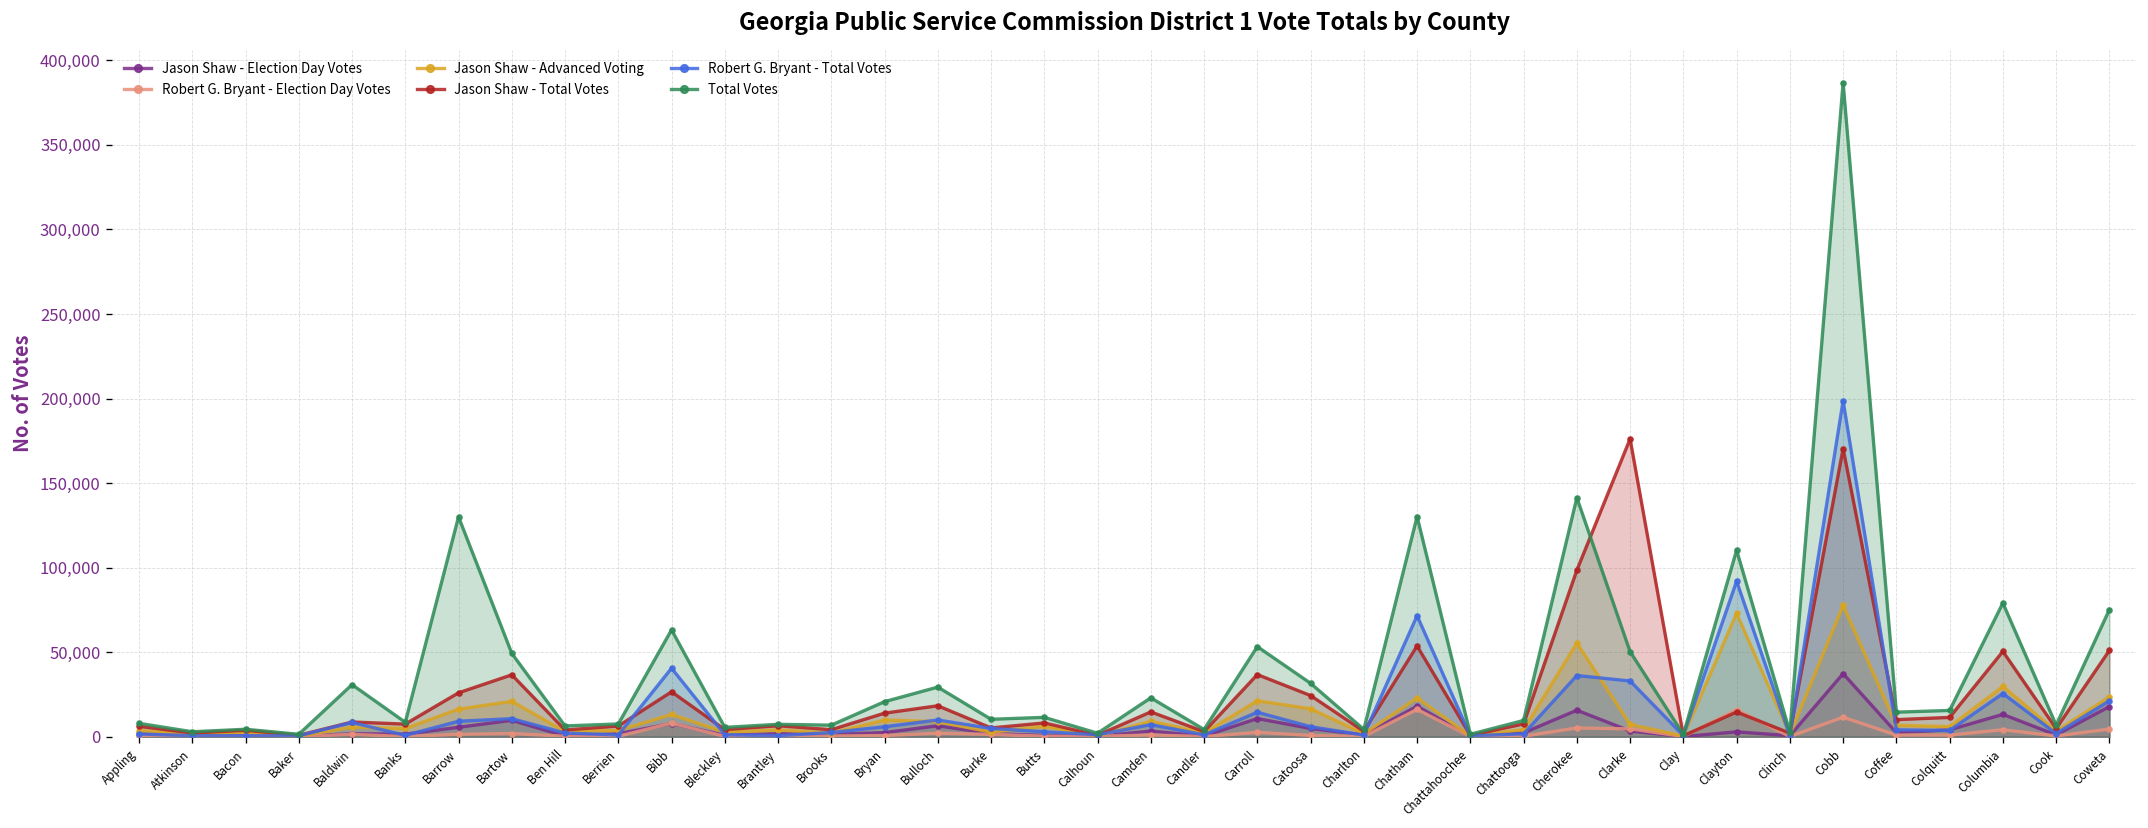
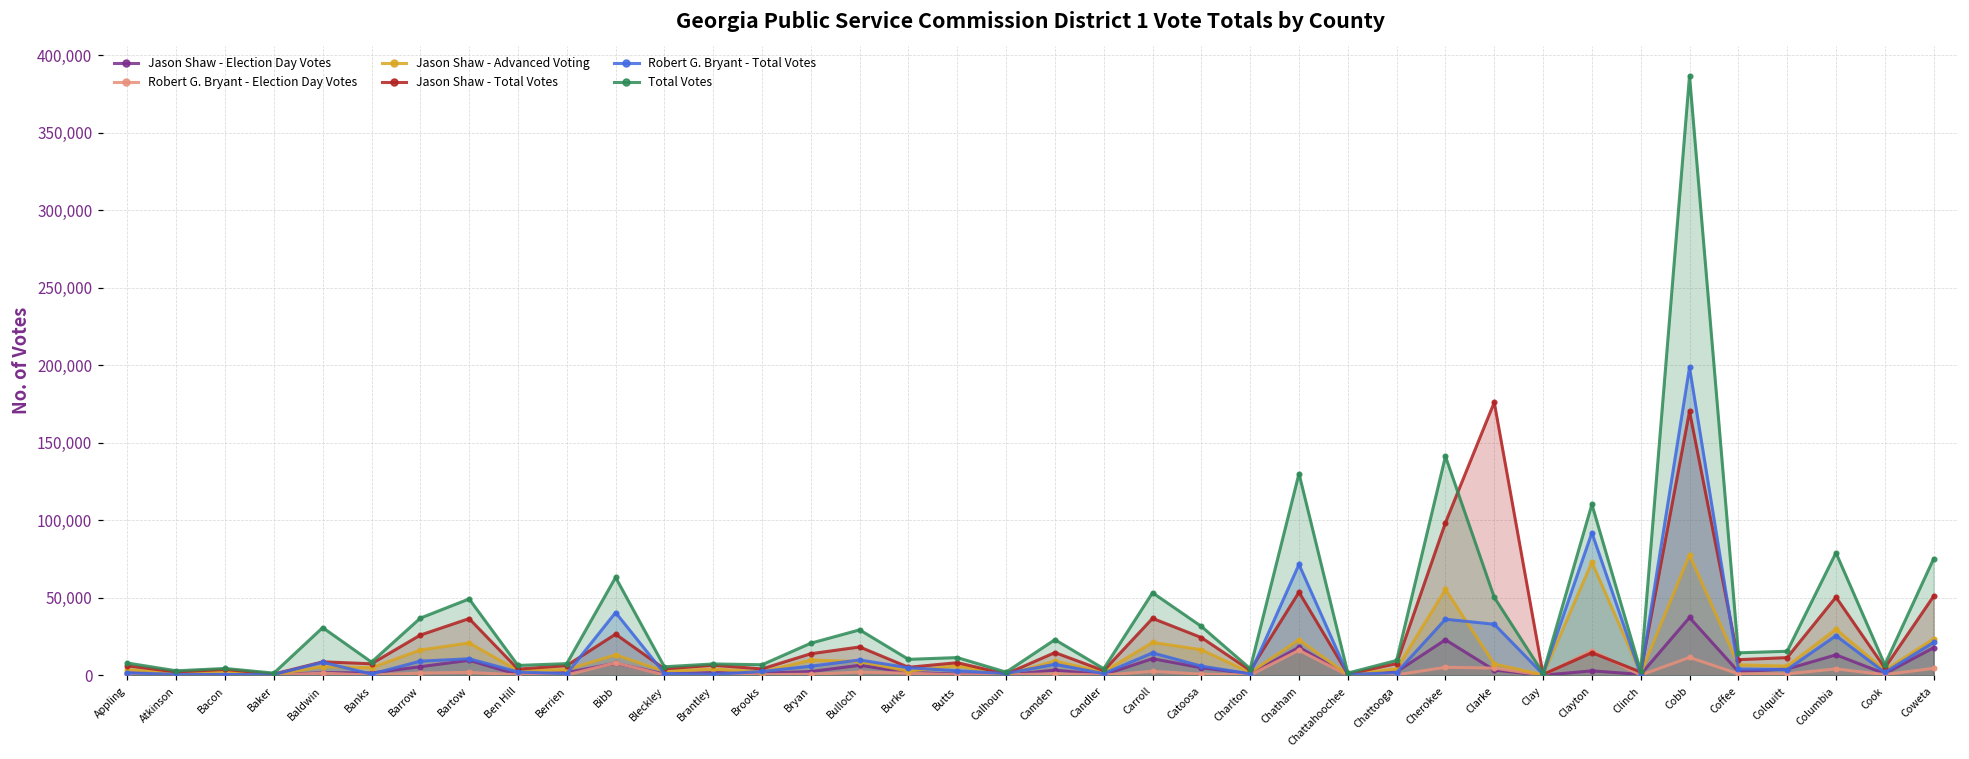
  {
    "Jason Shaw - Election Day Votes": {
      "Barrow": "6,000",
      "Bulloch": "7,000",
      "Camden": "3,000",
      "Carroll": "11,000",
      "Chatham": "18,000",
-     "Cherokee": "16,000",
+     "Cherokee": "23,000",
      "Clayton": "3,000",
      "Cobb": "37,000",
      "Columbia": "13,000",
      "Coweta": "18,000"
    },
    "Robert G. Bryant - Election Day Votes": {
      "Barrow": "1,000",
      "Bartow": "2,000",
      "Bulloch": "2,000",
      "Camden": "1,000",
      "Carroll": "3,000",
      "Catoosa": "1,000",
      "Chatham": "16,000",
      "Cherokee": "5,000",
      "Cobb": "12,000",
      "Colquitt": "1,000",
      "Columbia": "4,000",
      "Coweta": "5,000"
    },
    "Jason Shaw - Advanced Voting": {
      "Appling": "4,000",
      "Baldwin": "6,000",
      "Banks": "5,000",
      "Barrow": "16,000",
      "Bartow": "21,000",
      "Berrien": "4,000",
      "Bibb": "13,000",
      "Brantley": "4,000",
      "Bryan": "10,000",
      "Butts": "6,000",
      "Camden": "9,000",
      "Carroll": "21,000",
      "Catoosa": "17,000",
      "Chatham": "23,000",
      "Chattooga": "4,000",
      "Cherokee": "55,000",
      "Clarke": "7,000",
      "Clayton": "73,000",
      "Cobb": "78,000",
      "Coffee": "7,000",
      "Colquitt": "6,000",
      "Columbia": "30,000",
      "Coweta": "24,000"
    },
    "Jason Shaw - Total Votes": {
      "Barrow": "26,000",
      "Bartow": "37,000",
      "Bibb": "27,000",
      "Bryan": "14,000",
      "Bulloch": "18,000",
      "Butts": "8,000",
      "Camden": "15,000",
      "Carroll": "37,000",
      "Catoosa": "24,000",
      "Chatham": "54,000",
      "Chattooga": "8,000",
      "Cherokee": "98,000",
      "Clarke": "176,000",
      "Cobb": "170,000",
      "Coffee": "10,000",
      "Colquitt": "11,000",
      "Columbia": "50,000",
      "Coweta": "51,000"
    },
    "Robert G. Bryant - Total Votes": {
      "Barrow": "9,000",
      "Bibb": "41,000",
      "Bryan": "6,000",
      "Butts": "3,000",
      "Camden": "7,000",
      "Carroll": "15,000",
      "Chatham": "72,000",
      "Cherokee": "36,000",
      "Clarke": "33,000",
      "Clayton": "92,000",
      "Cobb": "199,000",
      "Columbia": "26,000",
      "Coweta": "21,000"
    },
    "Total Votes": {
      "Baldwin": "31,000",
-     "Barrow": "130,000",
+     "Barrow": "37,000",
      "Bartow": "49,000",
      "Ben Hill": "6,000",
      "Bibb": "63,000",
      "Brooks": "7,000",
      "Bryan": "21,000",
      "Bulloch": "29,000",
      "Burke": "10,000",
      "Butts": "11,000",
      "Camden": "23,000",
      "Carroll": "53,000",
      "Catoosa": "32,000",
      "Chatham": "130,000",
      "Chattooga": "10,000",
      "Cherokee": "141,000",
      "Clarke": "50,000",
      "Clayton": "110,000",
      "Cobb": "387,000",
      "Coffee": "15,000",
      "Colquitt": "16,000",
      "Columbia": "79,000",
      "Cook": "7,000",
      "Coweta": "75,000"
    }
  }
